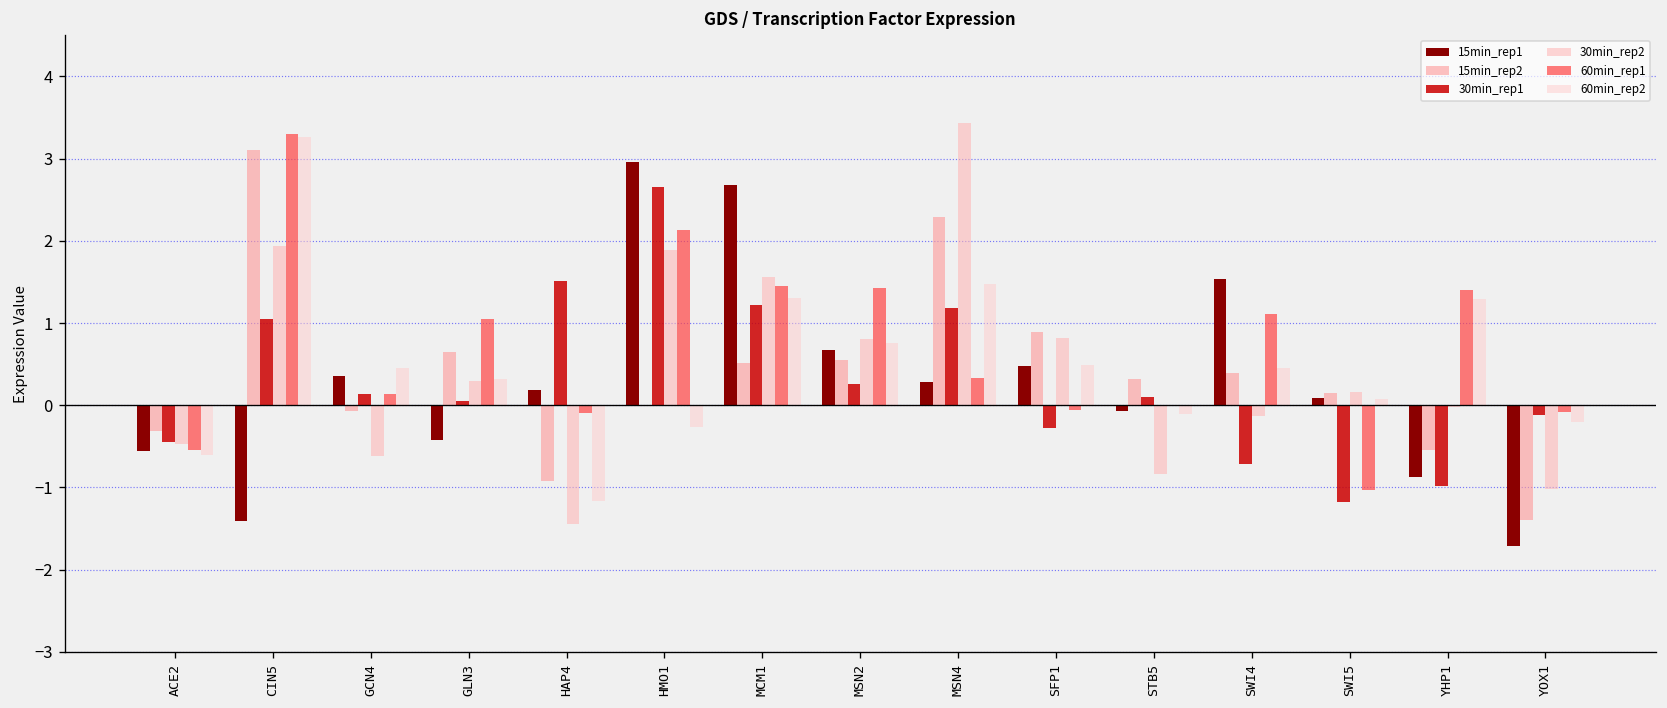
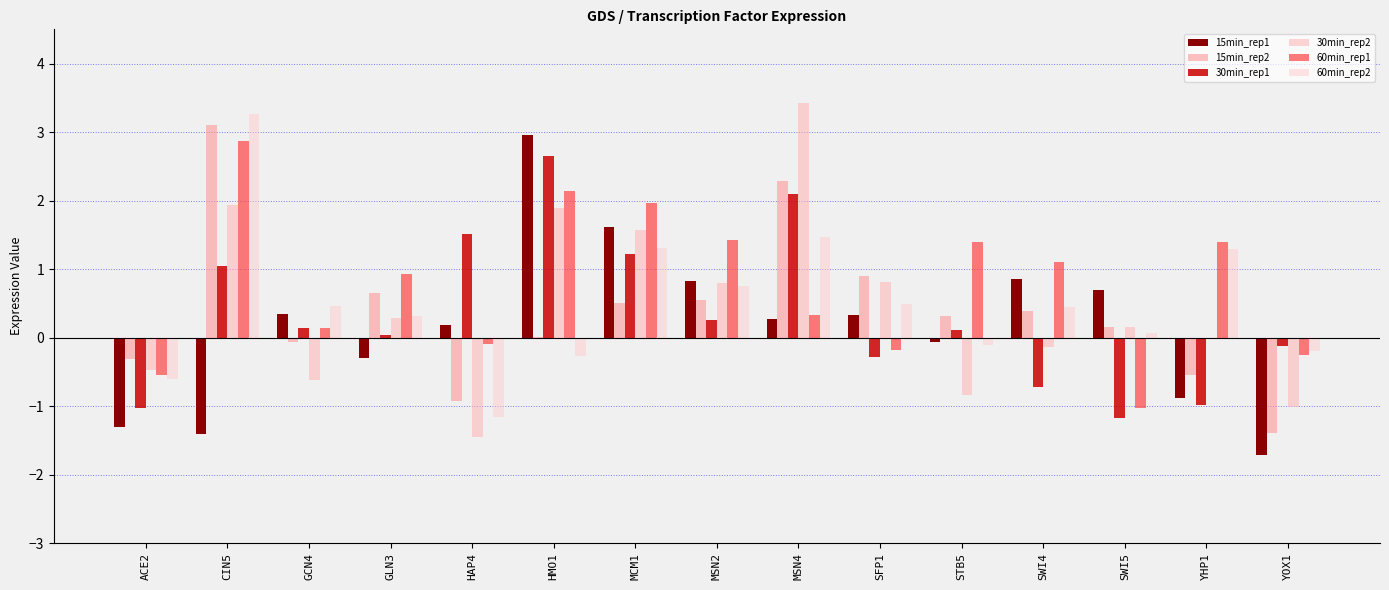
  {
    "15min_rep1": {
-     "ACE2": -0.6,
+     "ACE2": -1.3,
      "CIN5": -1.4,
      "GCN4": 0.4,
-     "GLN3": -0.4,
+     "GLN3": -0.3,
      "HAP4": 0.2,
      "HMO1": 3.0,
-     "MCM1": 2.7,
-     "MSN2": 0.7,
+     "MCM1": 1.6,
+     "MSN2": 0.8,
      "MSN4": 0.3,
-     "SFP1": 0.5,
+     "SFP1": 0.3,
      "STB5": -0.1,
-     "SWI4": 1.5,
-     "SWI5": 0.1,
+     "SWI4": 0.9,
+     "SWI5": 0.7,
      "YHP1": -0.9,
      "YOX1": -1.7
    },
    "30min_rep1": {
-     "ACE2": -0.4,
+     "ACE2": -1.0,
      "CIN5": 1.0,
      "GCN4": 0.1,
      "GLN3": 0.0,
      "HAP4": 1.5,
      "HMO1": 2.6,
      "MCM1": 1.2,
      "MSN2": 0.3,
-     "MSN4": 1.2,
+     "MSN4": 2.1,
      "SFP1": -0.3,
      "STB5": 0.1,
      "SWI4": -0.7,
      "SWI5": -1.2,
      "YHP1": -1.0,
      "YOX1": -0.1
    },
    "60min_rep1": {
      "ACE2": -0.5,
-     "CIN5": 3.3,
+     "CIN5": 2.9,
      "GCN4": 0.1,
-     "GLN3": 1.0,
+     "GLN3": 0.9,
      "HAP4": -0.1,
      "HMO1": 2.1,
-     "MCM1": 1.4,
+     "MCM1": 2.0,
      "MSN2": 1.4,
      "MSN4": 0.3,
-     "SFP1": -0.1,
-     "STB5": 0.0,
+     "SFP1": -0.2,
+     "STB5": 1.4,
      "SWI4": 1.1,
      "SWI5": -1.0,
      "YHP1": 1.4,
-     "YOX1": -0.1
+     "YOX1": -0.3
    }
  }
